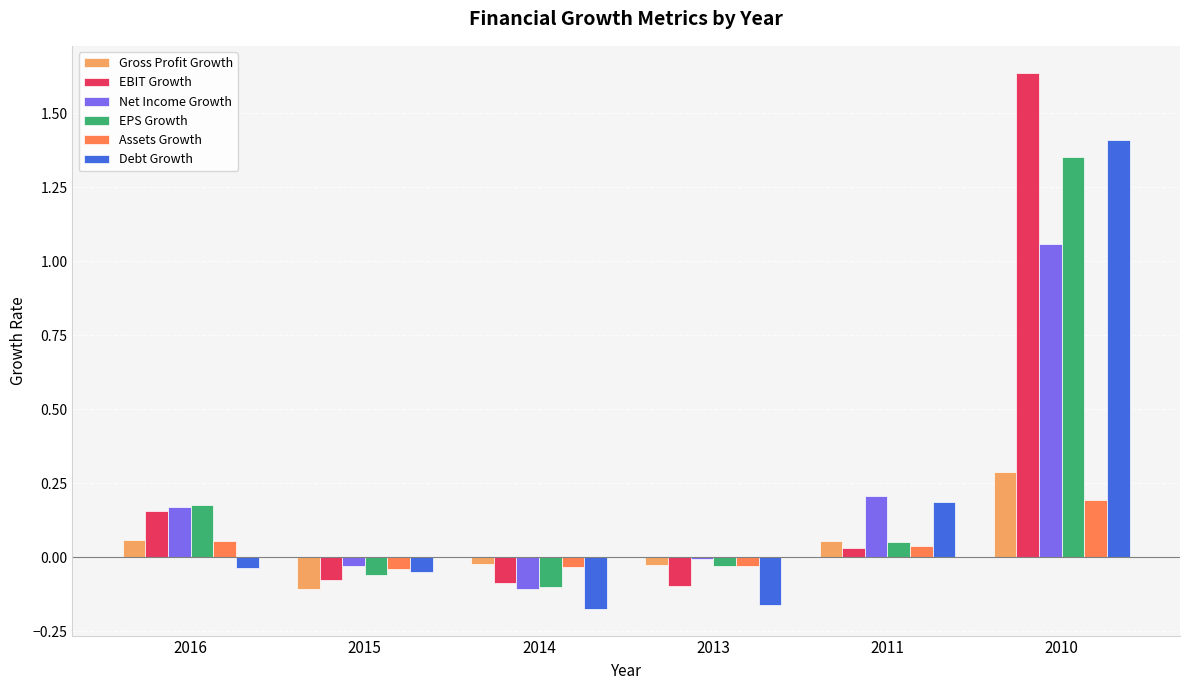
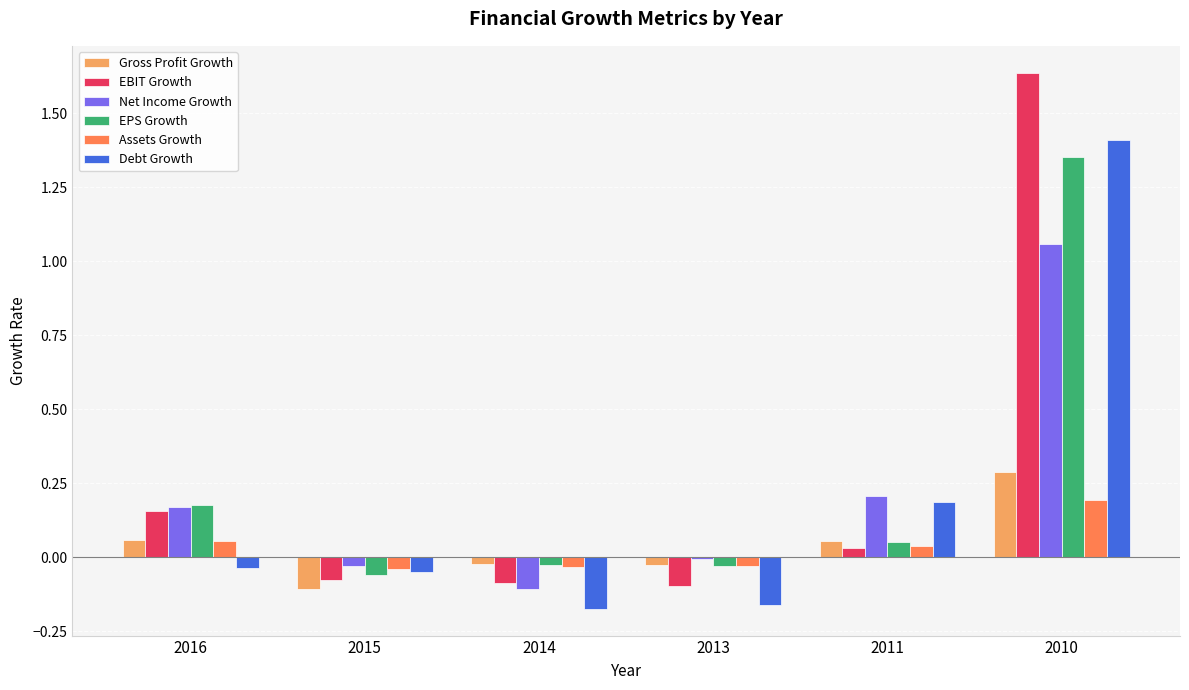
  {
    "EBIT Growth": {
      "2016": 0.16,
      "2015": -0.08,
      "2014": -0.09,
      "2013": -0.10,
      "2011": 0.03,
      "2010": 1.64
    },
    "EPS Growth": {
      "2016": 0.18,
      "2015": -0.06,
-     "2014": -0.10,
+     "2014": -0.03,
      "2013": -0.03,
      "2011": 0.05,
      "2010": 1.35
    }
  }
